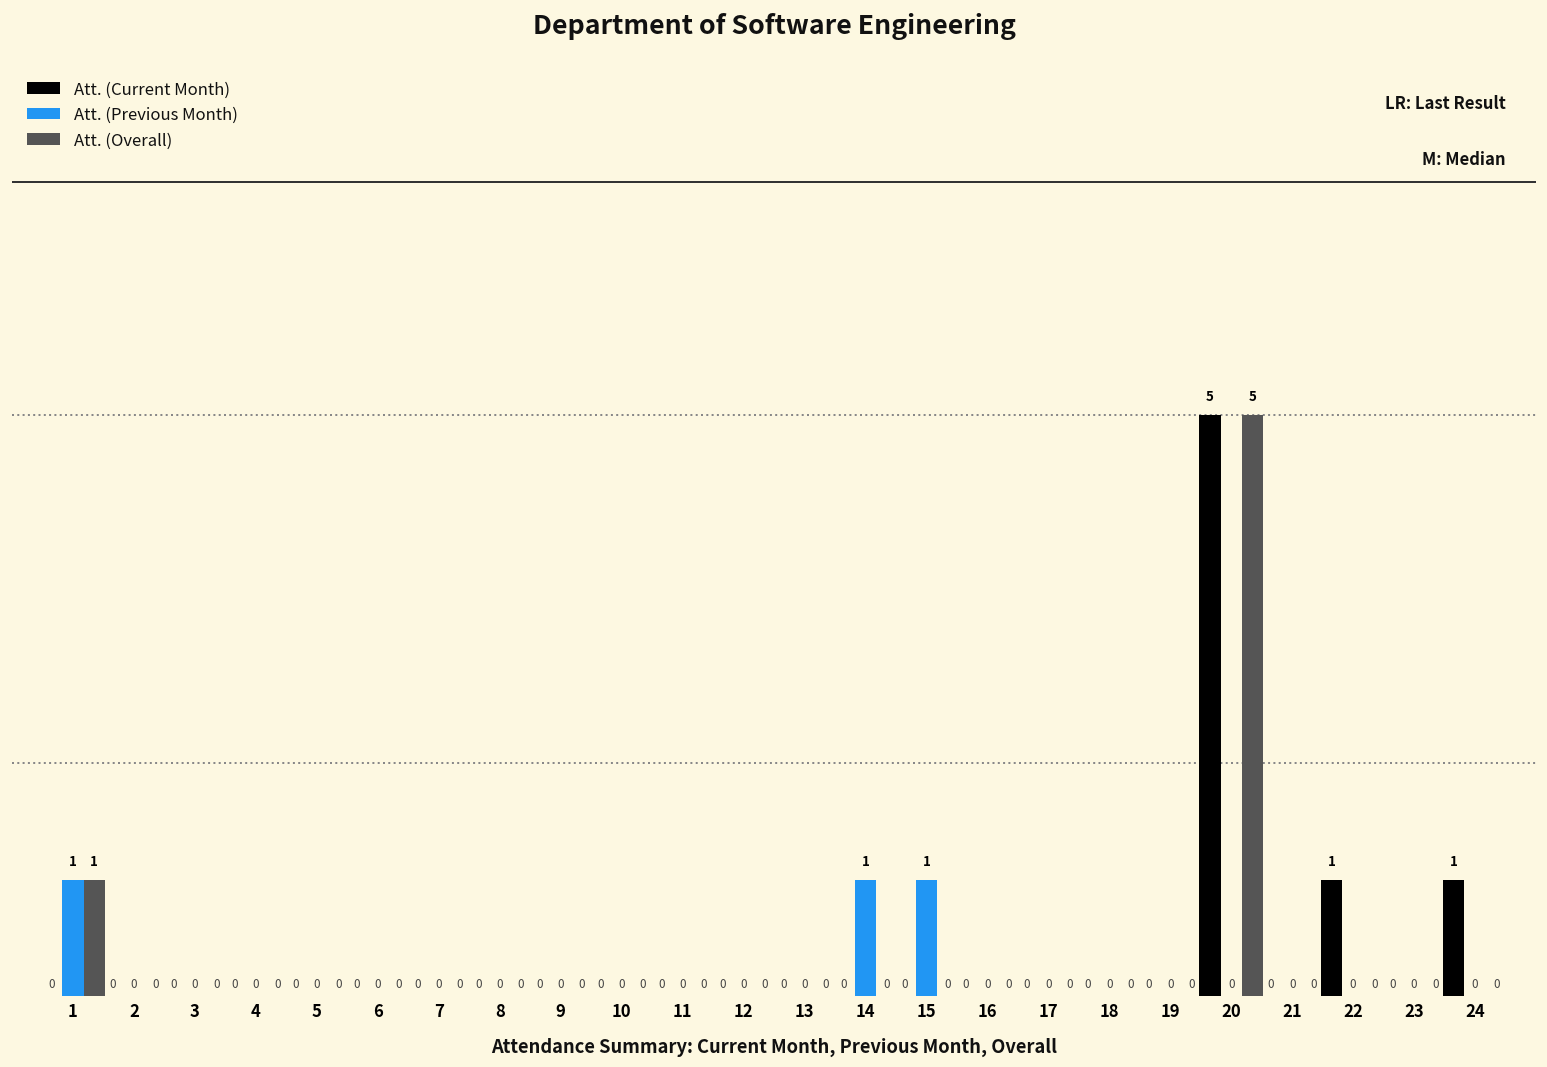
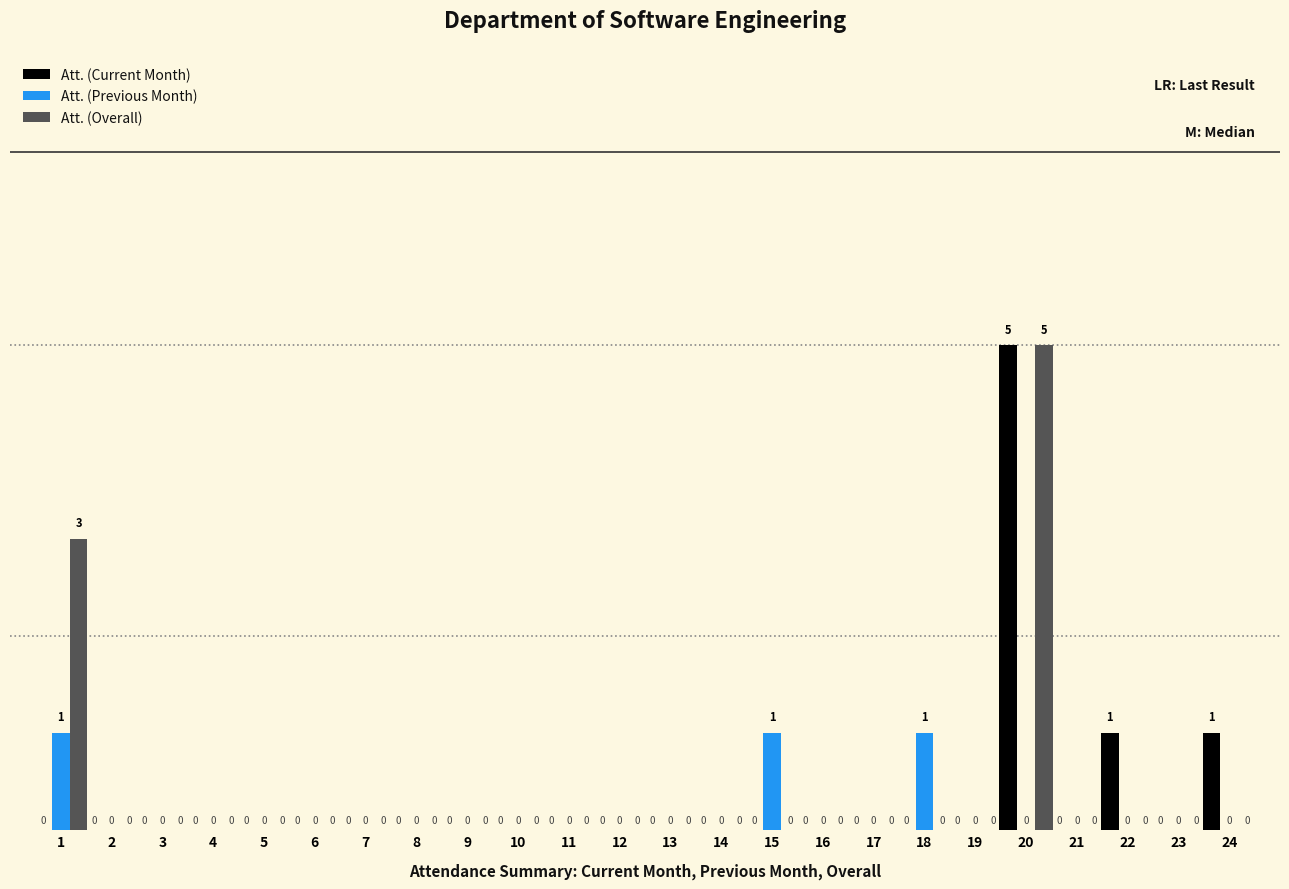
  {
    "Att. (Current Month)": {
      "1": 0,
      "2": 0,
      "3": 0,
      "4": 0,
      "5": 0,
      "6": 0,
      "7": 0,
      "8": 0,
      "9": 0,
      "10": 0,
      "11": 0,
      "12": 0,
      "13": 0,
      "14": 0,
      "15": 0,
      "16": 0,
      "17": 0,
      "18": 0,
      "19": 0,
      "20": 5,
      "21": 0,
      "22": 1,
      "23": 0,
      "24": 1
    },
    "Att. (Previous Month)": {
      "1": 1,
      "2": 0,
      "3": 0,
      "4": 0,
      "5": 0,
      "6": 0,
      "7": 0,
      "8": 0,
      "9": 0,
      "10": 0,
      "11": 0,
      "12": 0,
      "13": 0,
-     "14": 1,
+     "14": 0,
      "15": 1,
      "16": 0,
      "17": 0,
-     "18": 0,
+     "18": 1,
      "19": 0,
      "20": 0,
      "21": 0,
      "22": 0,
      "23": 0,
      "24": 0
    },
    "Att. (Overall)": {
-     "1": 1,
+     "1": 3,
      "2": 0,
      "3": 0,
      "4": 0,
      "5": 0,
      "6": 0,
      "7": 0,
      "8": 0,
      "9": 0,
      "10": 0,
      "11": 0,
      "12": 0,
      "13": 0,
      "14": 0,
      "15": 0,
      "16": 0,
      "17": 0,
      "18": 0,
      "19": 0,
      "20": 5,
      "21": 0,
      "22": 0,
      "23": 0,
      "24": 0
    }
  }
